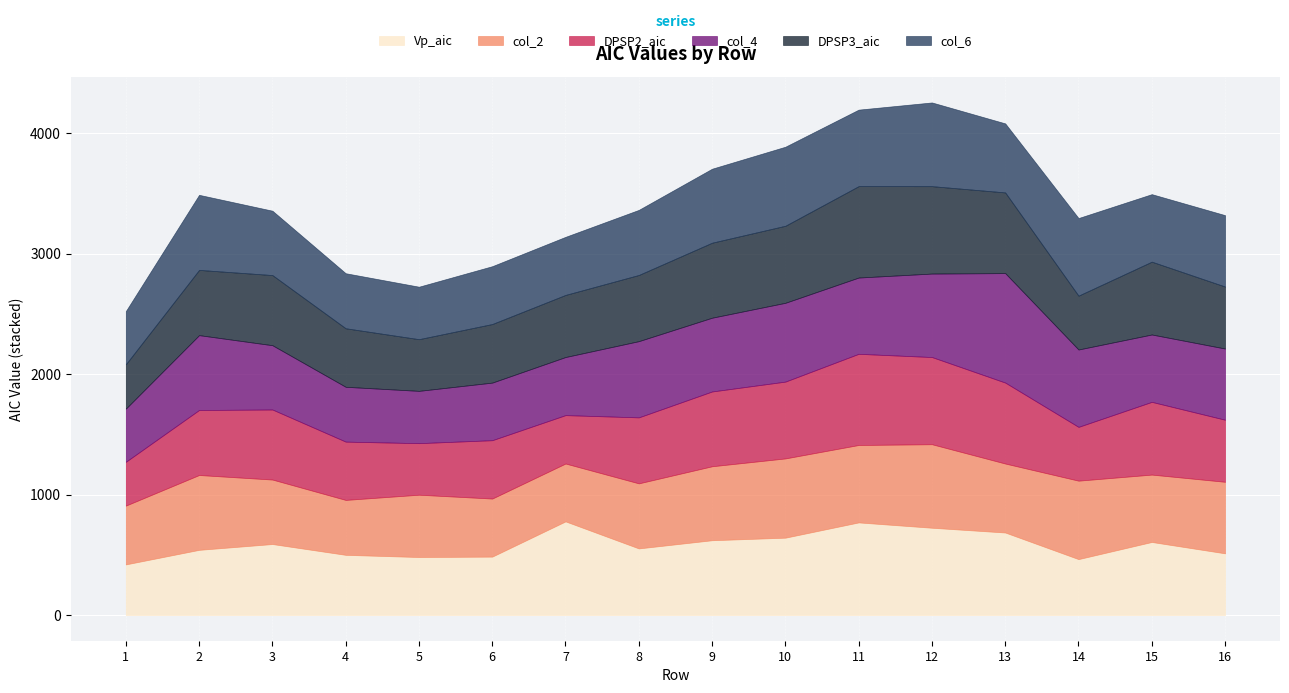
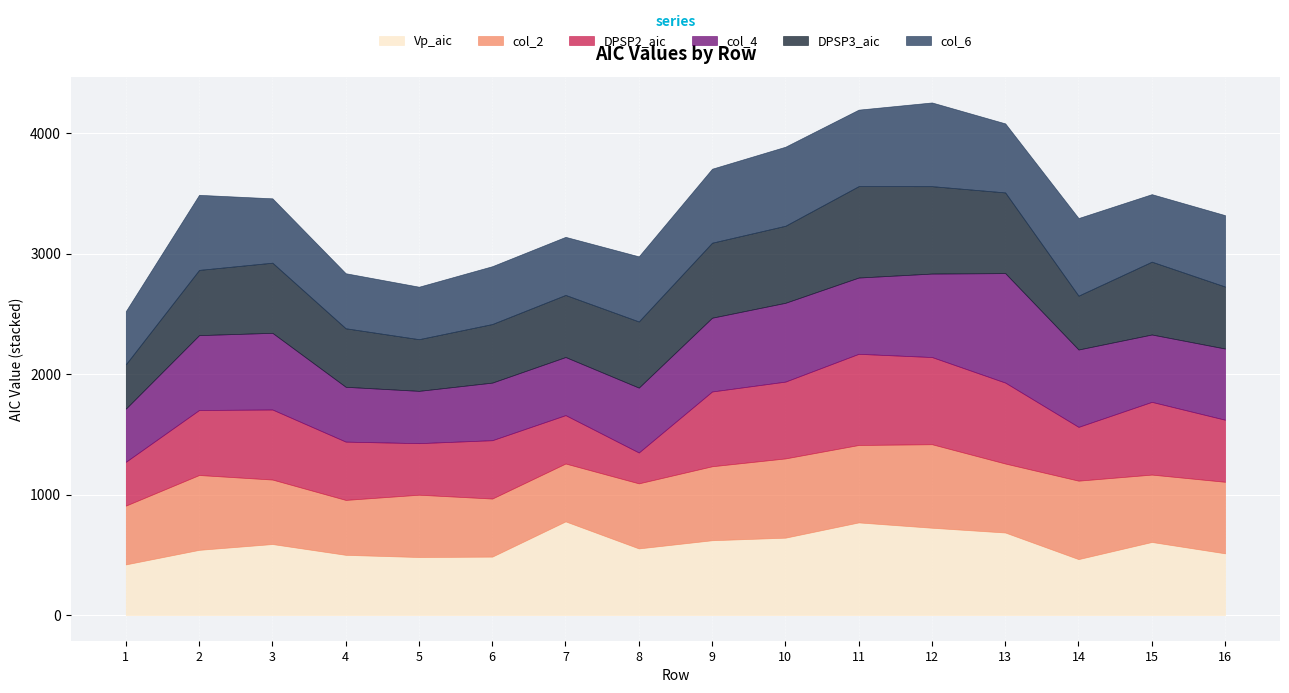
  {
    "Vp_aic": {
      "1": 420,
      "2": 540,
      "3": 590,
      "4": 500,
      "5": 480,
      "6": 490,
      "7": 780,
      "8": 550,
      "9": 620,
      "10": 640,
      "11": 770,
      "12": 720,
      "13": 690,
      "14": 460,
      "15": 610,
      "16": 510
    },
    "col_2": {
      "1": 490,
      "2": 620,
      "3": 540,
      "4": 460,
      "5": 520,
      "6": 480,
      "7": 480,
      "8": 540,
      "9": 610,
      "10": 660,
      "11": 640,
      "12": 690,
      "13": 570,
      "14": 650,
      "15": 560,
      "16": 590
    },
    "DPSP2_aic": {
      "1": 360,
      "2": 540,
      "3": 580,
      "4": 480,
      "5": 430,
      "6": 480,
      "7": 400,
-     "8": 550,
+     "8": 260,
      "9": 620,
      "10": 640,
      "11": 760,
      "12": 720,
      "13": 670,
      "14": 450,
      "15": 600,
      "16": 510
    },
    "col_4": {
      "1": 440,
      "2": 620,
-     "3": 530,
+     "3": 640,
      "4": 450,
      "5": 430,
      "6": 480,
      "7": 480,
-     "8": 630,
+     "8": 540,
      "9": 610,
      "10": 650,
      "11": 630,
      "12": 690,
      "13": 910,
      "14": 640,
      "15": 560,
      "16": 590
    }
  }
